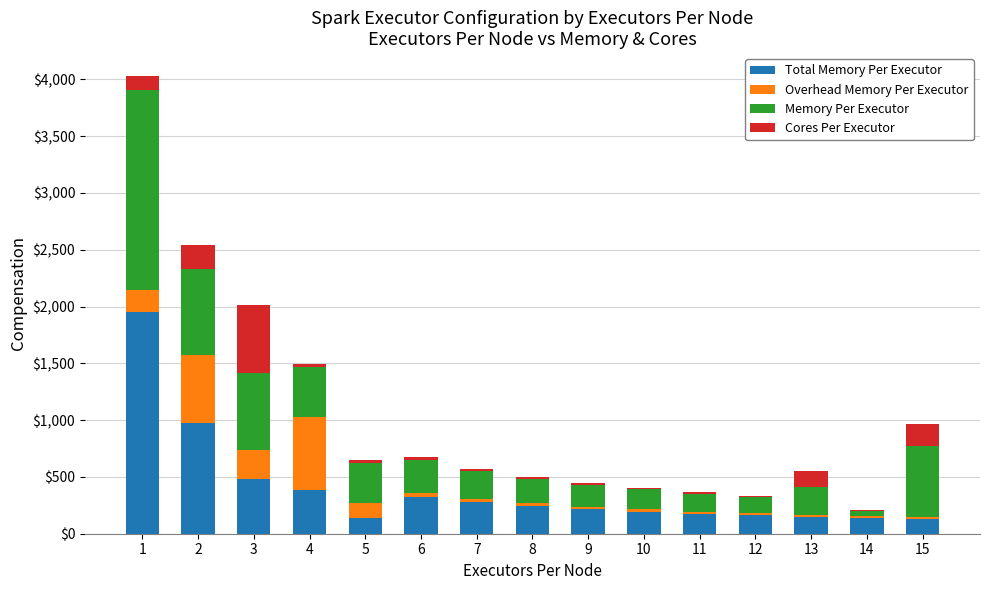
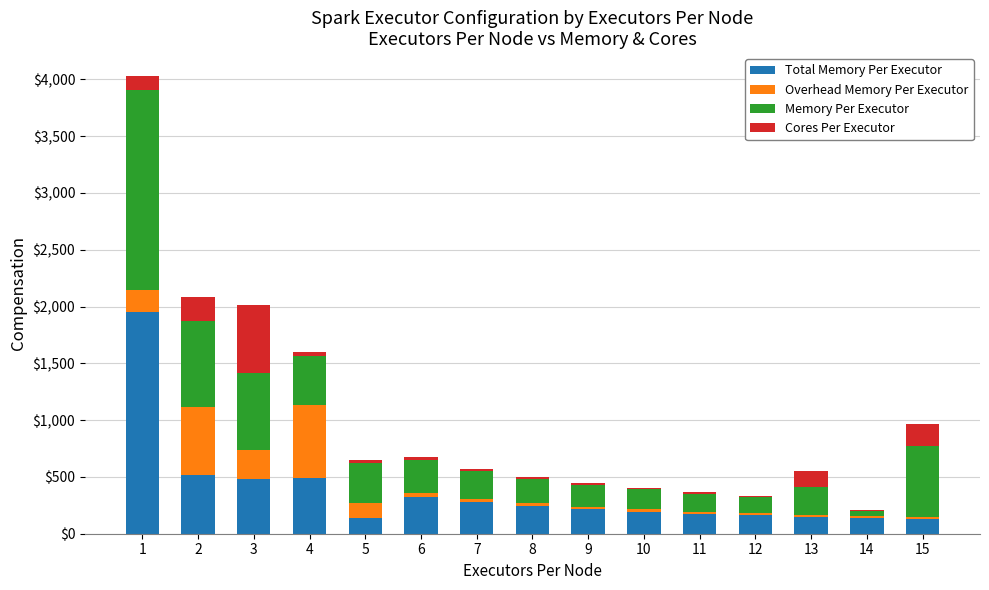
  {
    "Total Memory Per Executor": {
      "1": "$1,950",
-     "2": "$980",
+     "2": "$520",
      "3": "$480",
-     "4": "$380",
+     "4": "$490",
      "5": "$130",
      "6": "$330",
      "7": "$280",
      "8": "$240",
      "9": "$220",
      "10": "$200",
      "11": "$180",
      "12": "$160",
      "13": "$150",
      "14": "$140",
      "15": "$130"
    },
    "Overhead Memory Per Executor": {
      "1": "$200",
      "2": "$600",
      "3": "$260",
      "4": "$640",
      "5": "$140",
      "6": "$30",
      "7": "$30",
      "8": "$30"
    },
    "Memory Per Executor": {
      "1": "$1,760",
      "2": "$760",
      "3": "$670",
      "4": "$440",
      "5": "$350",
      "6": "$290",
      "7": "$250",
      "8": "$220",
      "9": "$190",
      "10": "$180",
      "11": "$160",
      "12": "$150",
      "13": "$250",
      "14": "$40",
      "15": "$630"
    },
    "Cores Per Executor": {
      "1": "$130",
      "2": "$210",
      "3": "$600",
      "4": "$30",
      "5": "$30",
      "13": "$130",
      "15": "$190"
    }
  }
